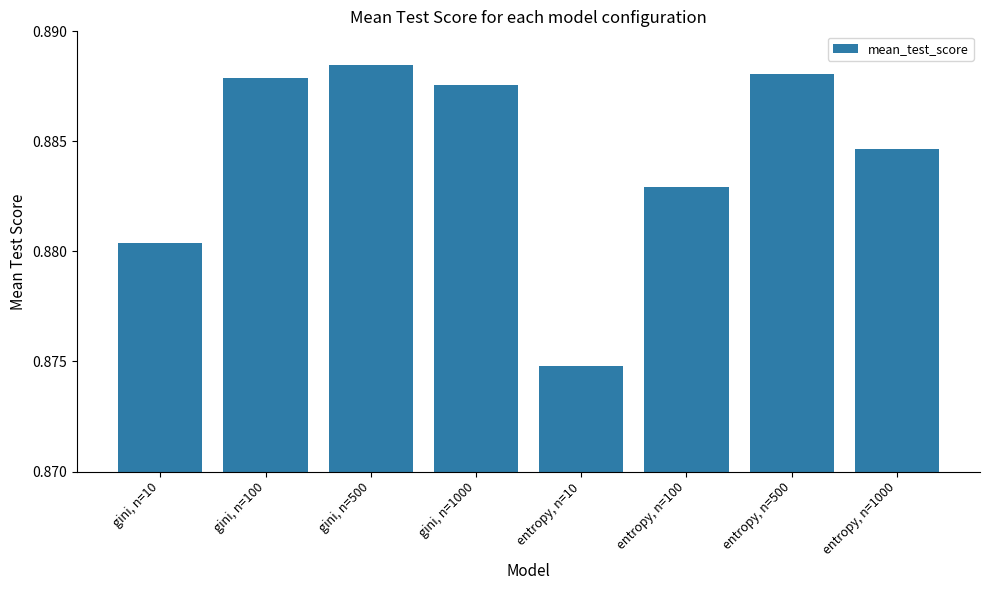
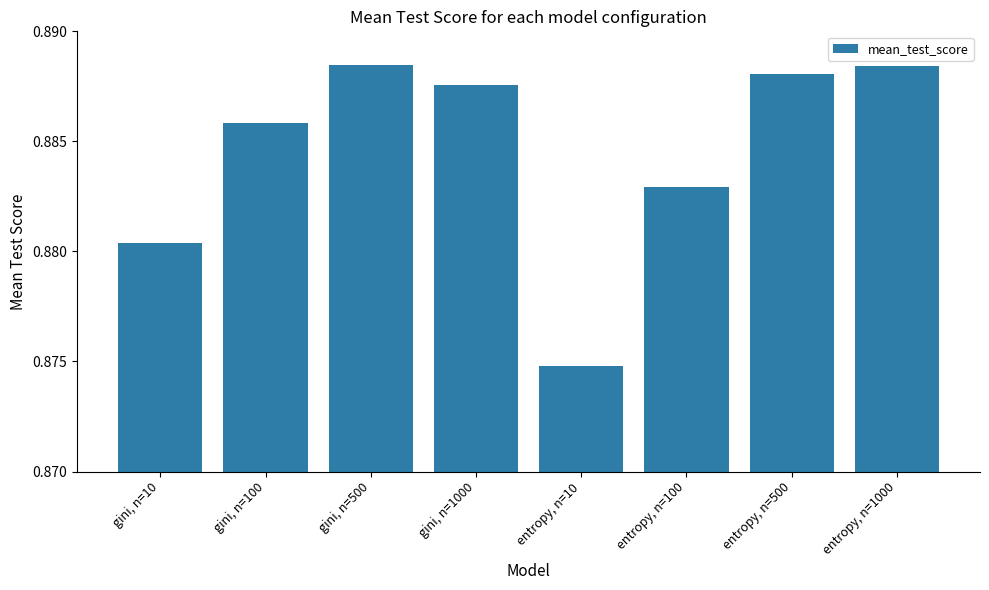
  {
    "gini, n=10": 0.8804,
-   "gini, n=100": 0.8879,
+   "gini, n=100": 0.8858,
    "gini, n=500": 0.8885,
    "gini, n=1000": 0.8876,
    "entropy, n=10": 0.8748,
    "entropy, n=100": 0.8829,
    "entropy, n=500": 0.8881,
-   "entropy, n=1000": 0.8847
+   "entropy, n=1000": 0.8884
  }
